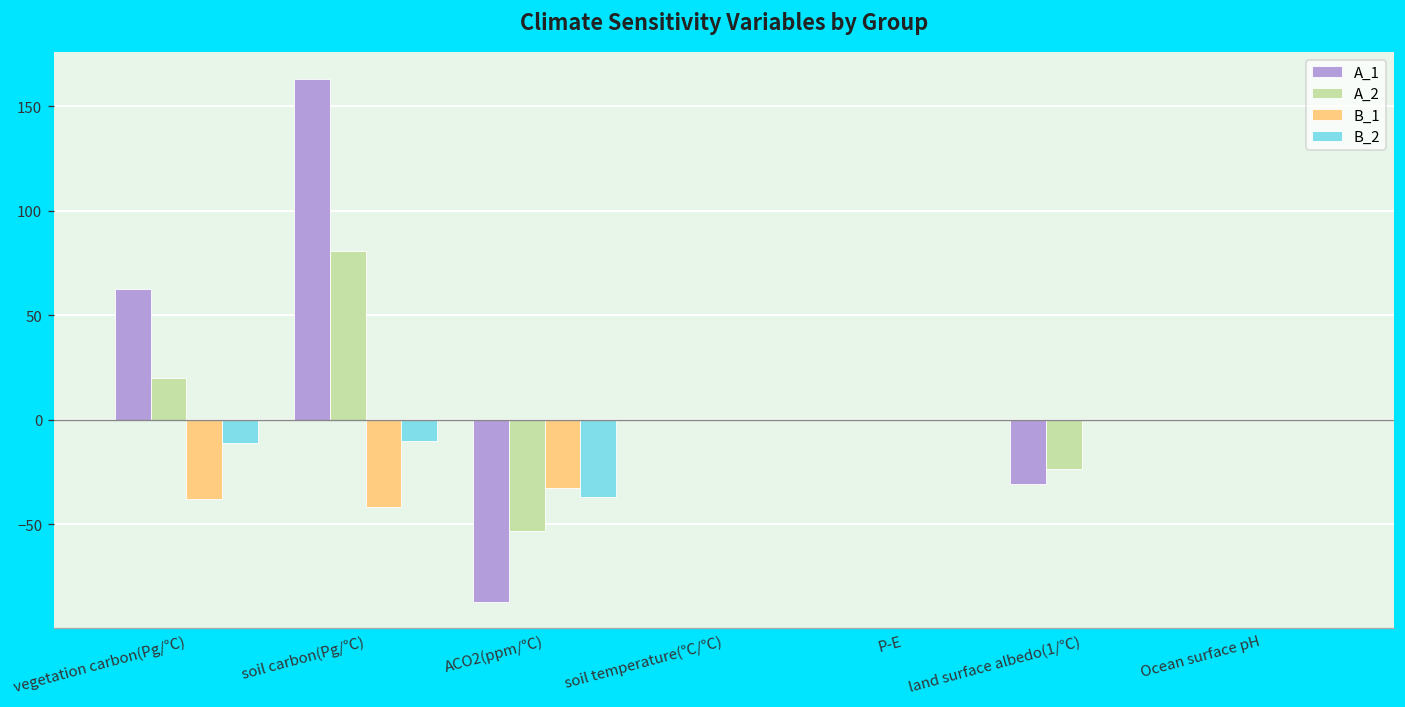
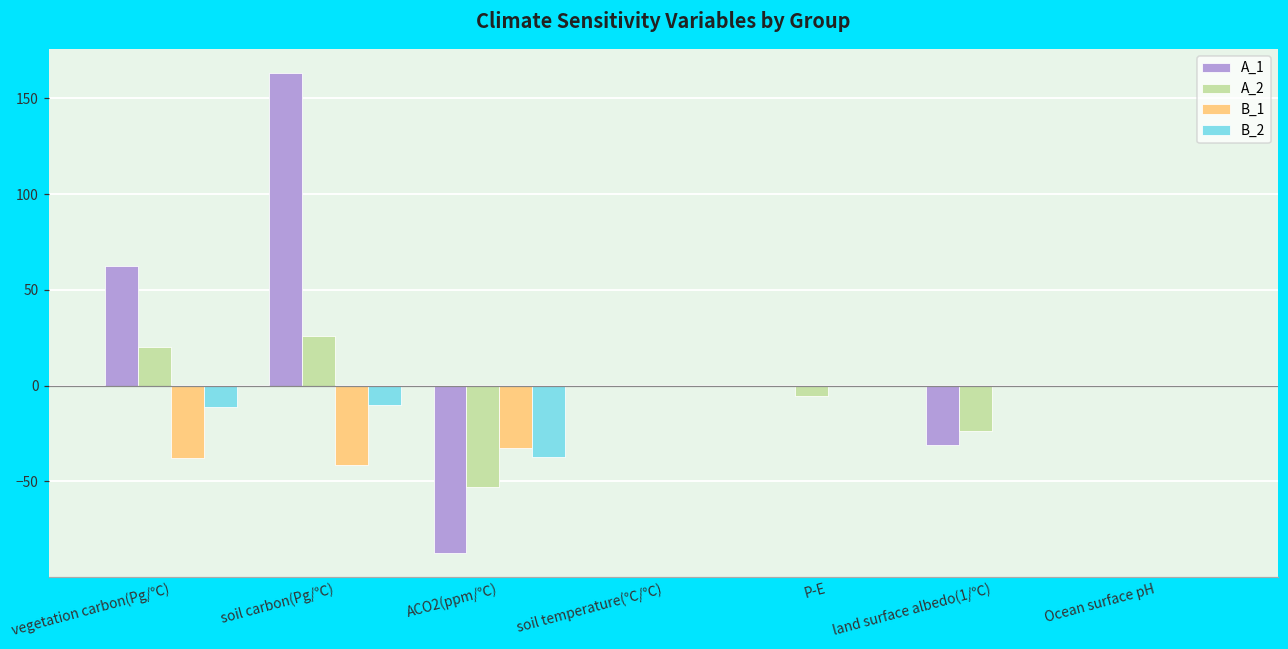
  {
    "A_1": {
      "vegetation carbon(Pg/℃)": 63,
      "soil carbon(Pg/℃)": 163,
      "ACO2(ppm/℃)": -87,
      "land surface albedo(1/℃)": -31
    },
    "A_2": {
      "vegetation carbon(Pg/℃)": 20,
-     "soil carbon(Pg/℃)": 81,
+     "soil carbon(Pg/℃)": 26,
      "ACO2(ppm/℃)": -53,
-     "P-E": 0,
+     "P-E": -6,
      "land surface albedo(1/℃)": -23
    },
    "B_1": {
      "vegetation carbon(Pg/℃)": -38,
      "soil carbon(Pg/℃)": -42,
      "ACO2(ppm/℃)": -33
    },
    "B_2": {
      "vegetation carbon(Pg/℃)": -11,
      "soil carbon(Pg/℃)": -10,
      "ACO2(ppm/℃)": -37
    }
  }
